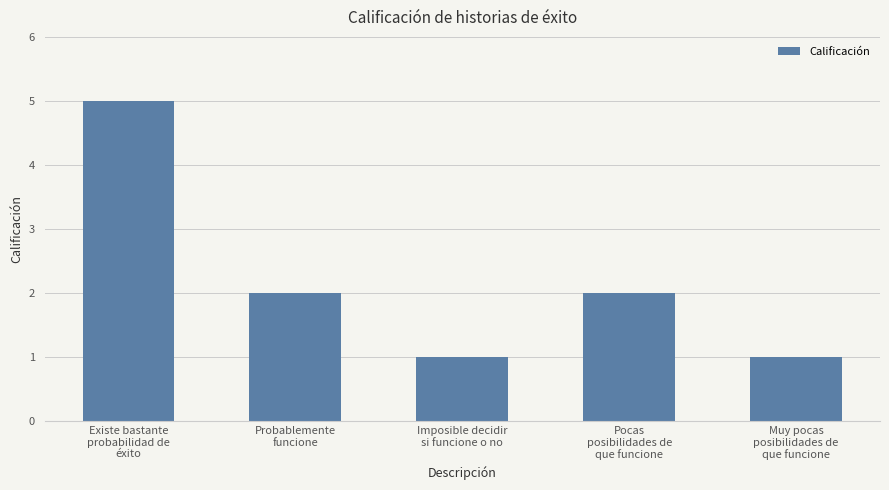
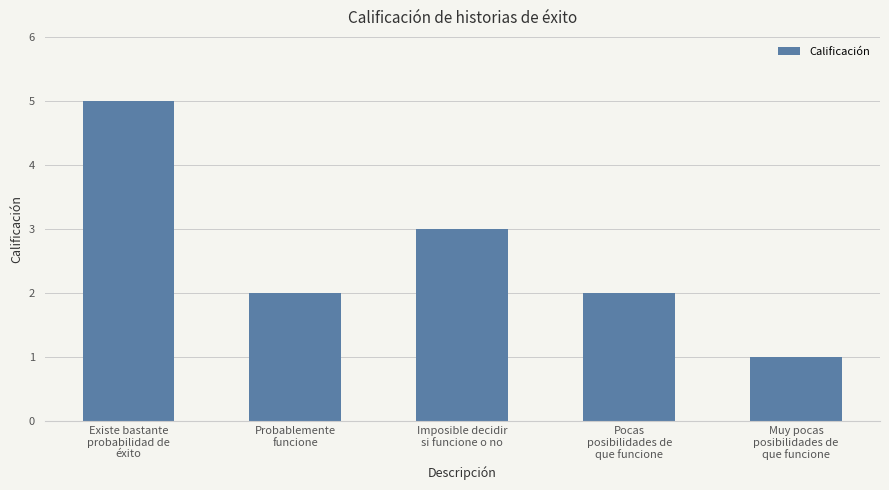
  {
    "Existe bastante probabilidad de éxito": 5,
    "Probablemente funcione": 2,
-   "Imposible decidir si funcione o no": 1,
+   "Imposible decidir si funcione o no": 3,
    "Pocas posibilidades de que funcione": 2,
    "Muy pocas posibilidades de que funcione": 1
  }
